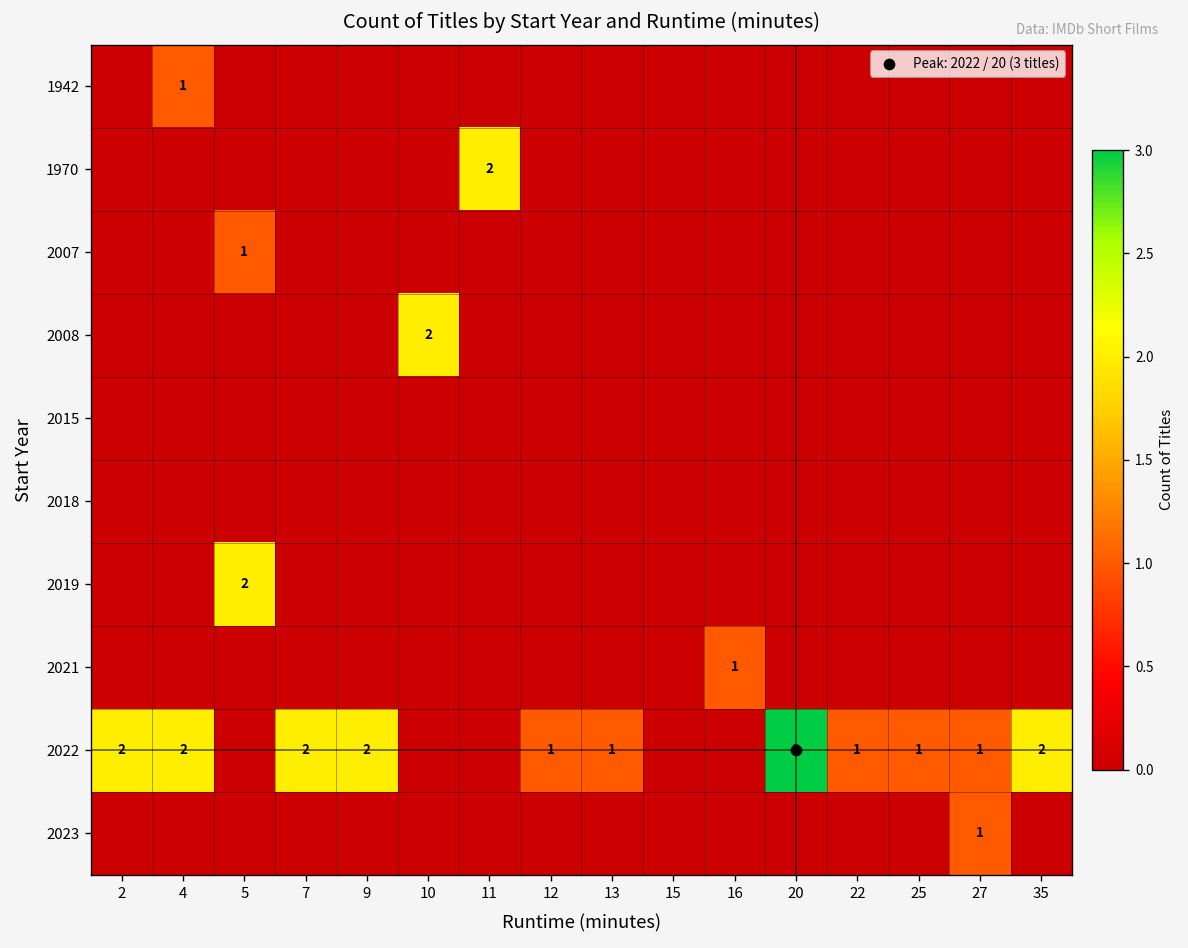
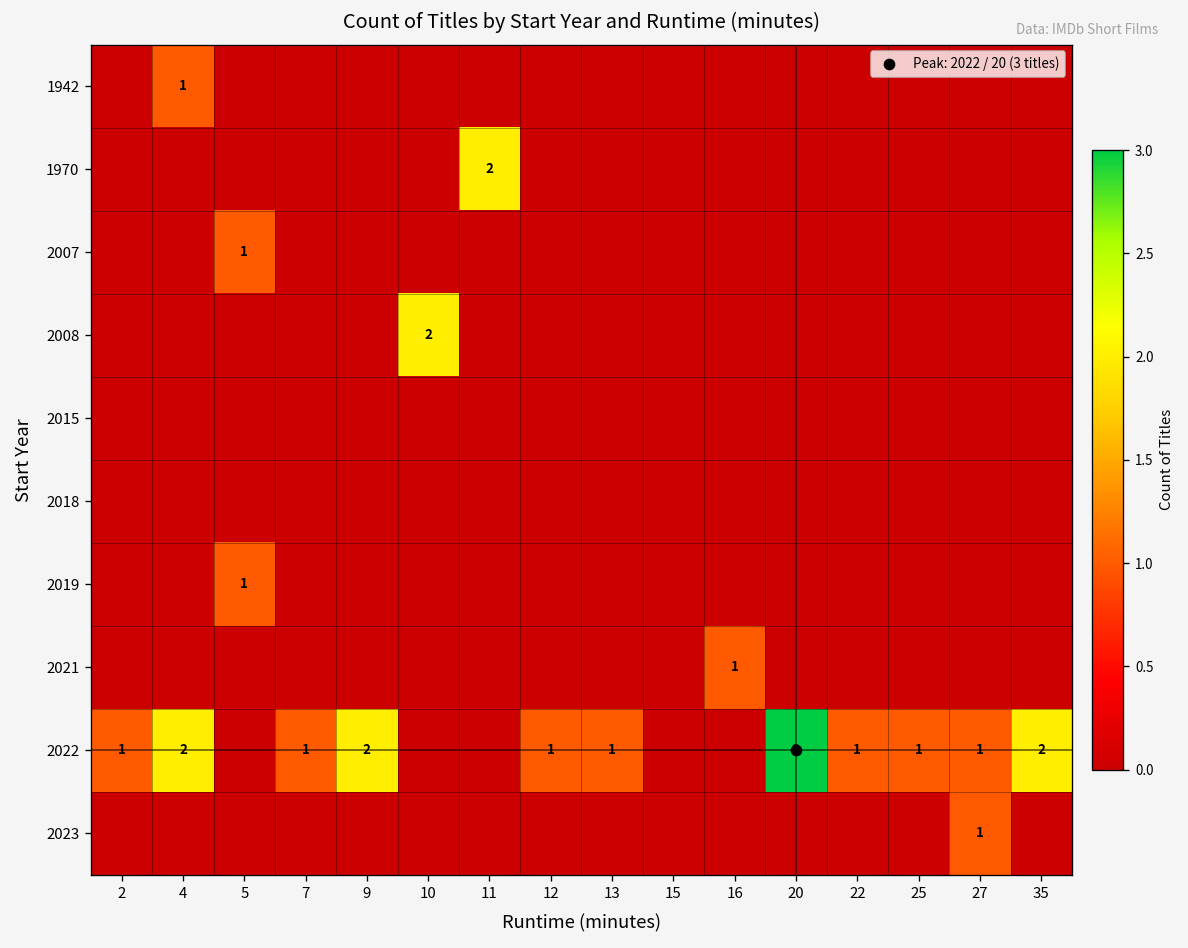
  {
    "1942": {
      "4": 1
    },
    "1970": {
      "11": 2
    },
    "2007": {
      "5": 1
    },
    "2008": {
      "10": 2
    },
    "2019": {
-     "5": 2
+     "5": 1
    },
    "2021": {
      "16": 1
    },
    "2022": {
-     "2": 2,
+     "2": 1,
      "4": 2,
-     "7": 2,
+     "7": 1,
      "9": 2,
      "12": 1,
      "13": 1,
      "22": 1,
      "25": 1,
      "27": 1,
      "35": 2
    },
    "2023": {
      "27": 1
    }
  }
